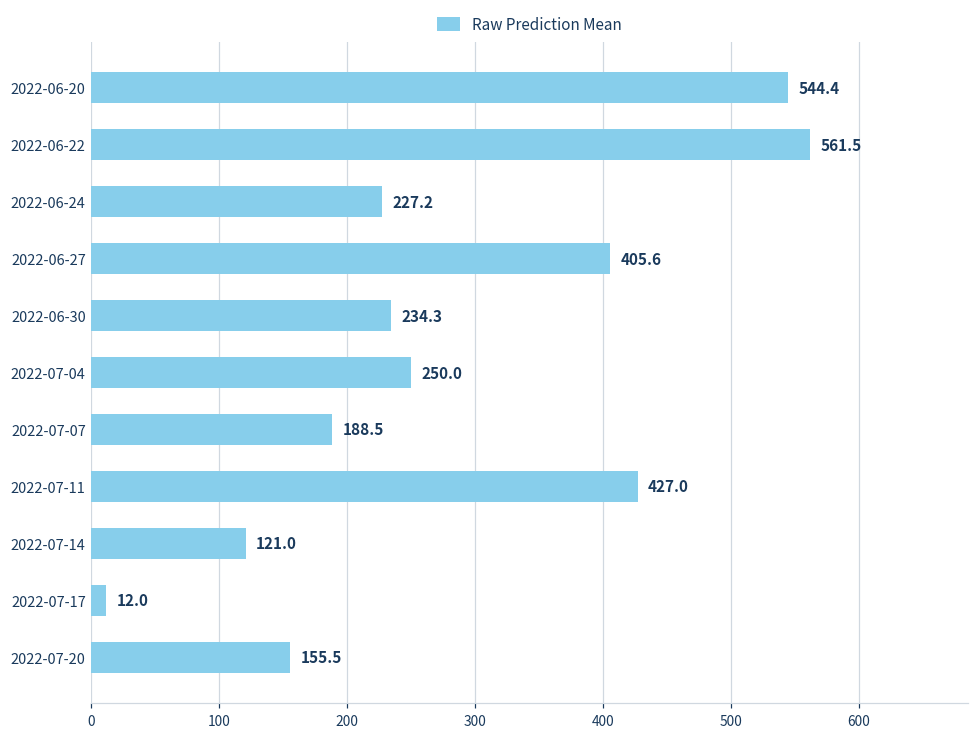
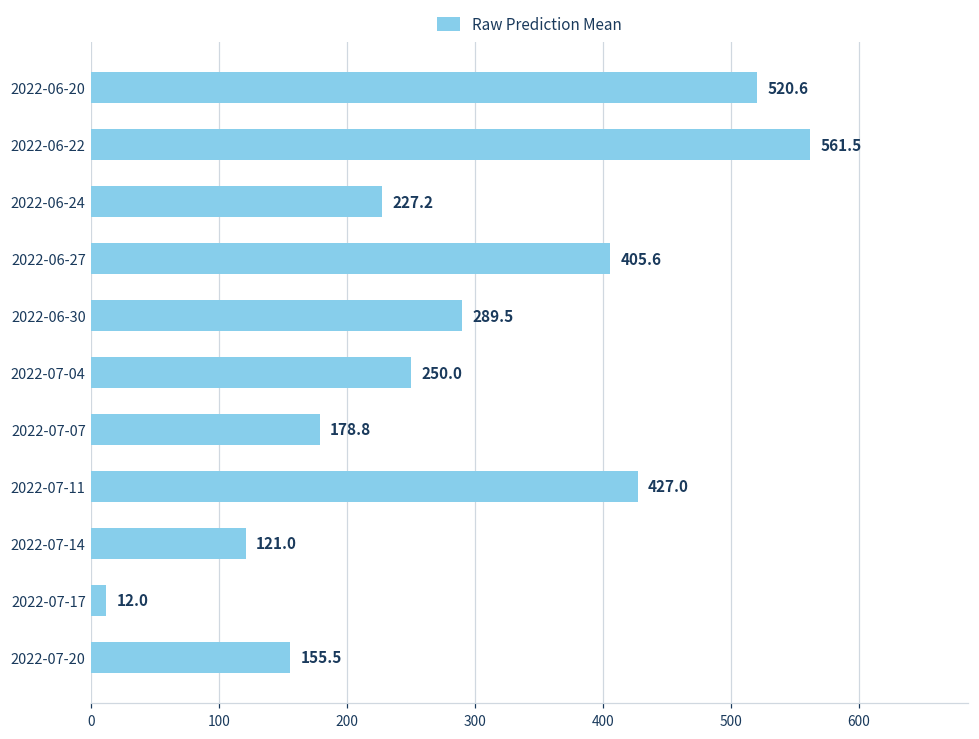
  {
-   "2022-06-20": 544.4,
+   "2022-06-20": 520.6,
    "2022-06-22": 561.5,
    "2022-06-24": 227.2,
    "2022-06-27": 405.6,
-   "2022-06-30": 234.3,
+   "2022-06-30": 289.5,
    "2022-07-04": 250.0,
-   "2022-07-07": 188.5,
+   "2022-07-07": 178.8,
    "2022-07-11": 427.0,
    "2022-07-14": 121.0,
    "2022-07-17": 12.0,
    "2022-07-20": 155.5
  }
